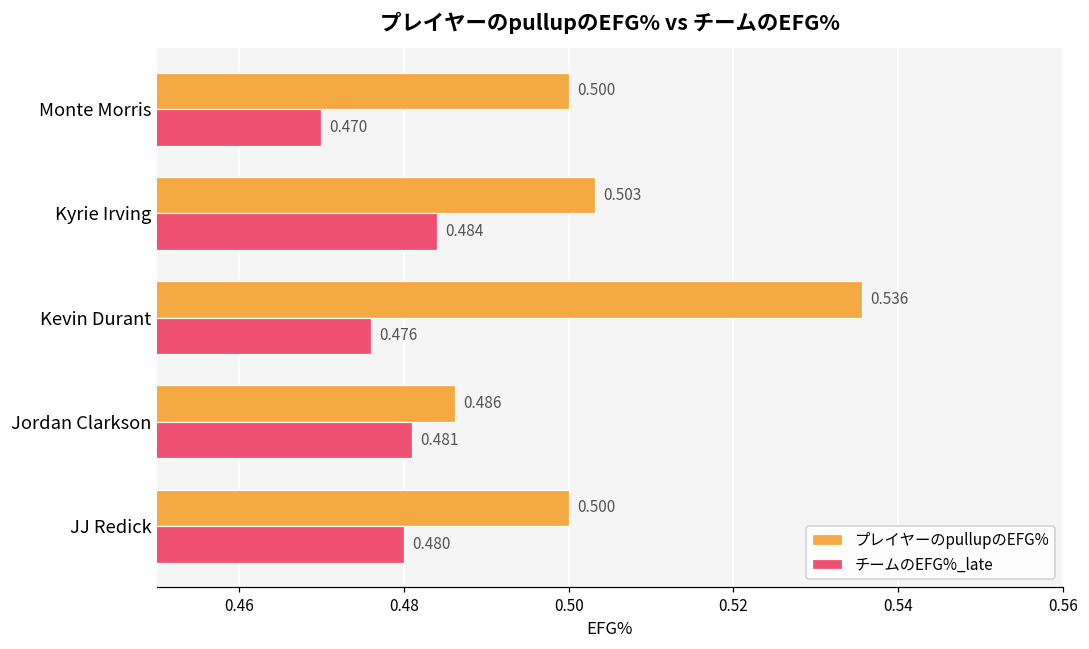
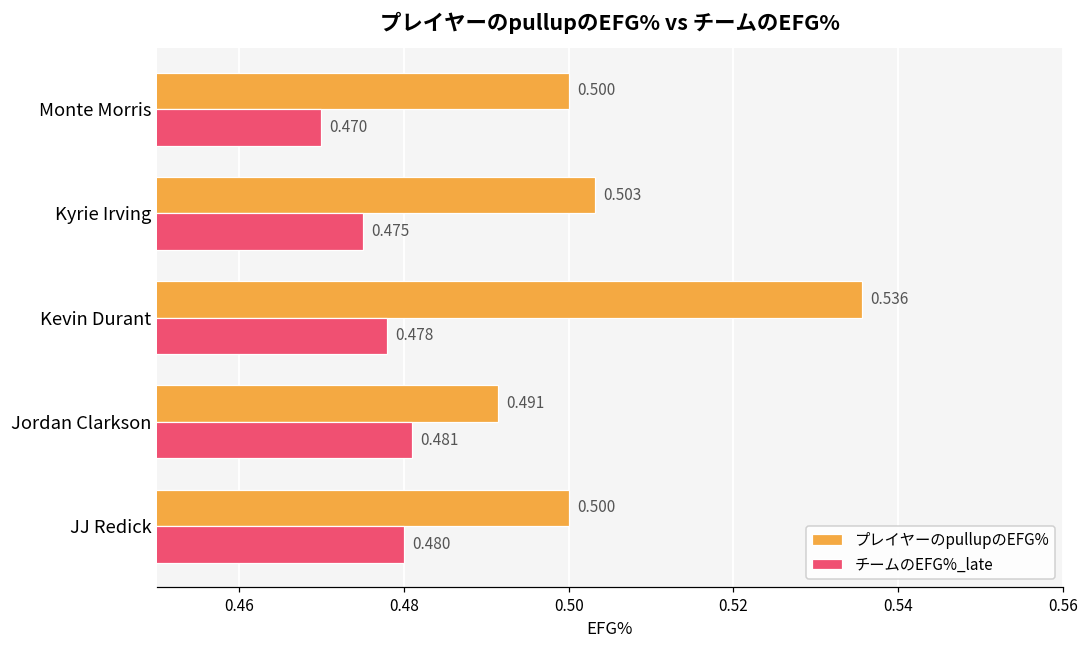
  {
    "プレイヤーのpullupのEFG%": {
      "Monte Morris": 0.500,
      "Kyrie Irving": 0.503,
      "Kevin Durant": 0.536,
-     "Jordan Clarkson": 0.486,
+     "Jordan Clarkson": 0.491,
      "JJ Redick": 0.500
    },
    "チームのEFG%_late": {
      "Monte Morris": 0.470,
-     "Kyrie Irving": 0.484,
-     "Kevin Durant": 0.476,
+     "Kyrie Irving": 0.475,
+     "Kevin Durant": 0.478,
      "Jordan Clarkson": 0.481,
      "JJ Redick": 0.480
    }
  }
